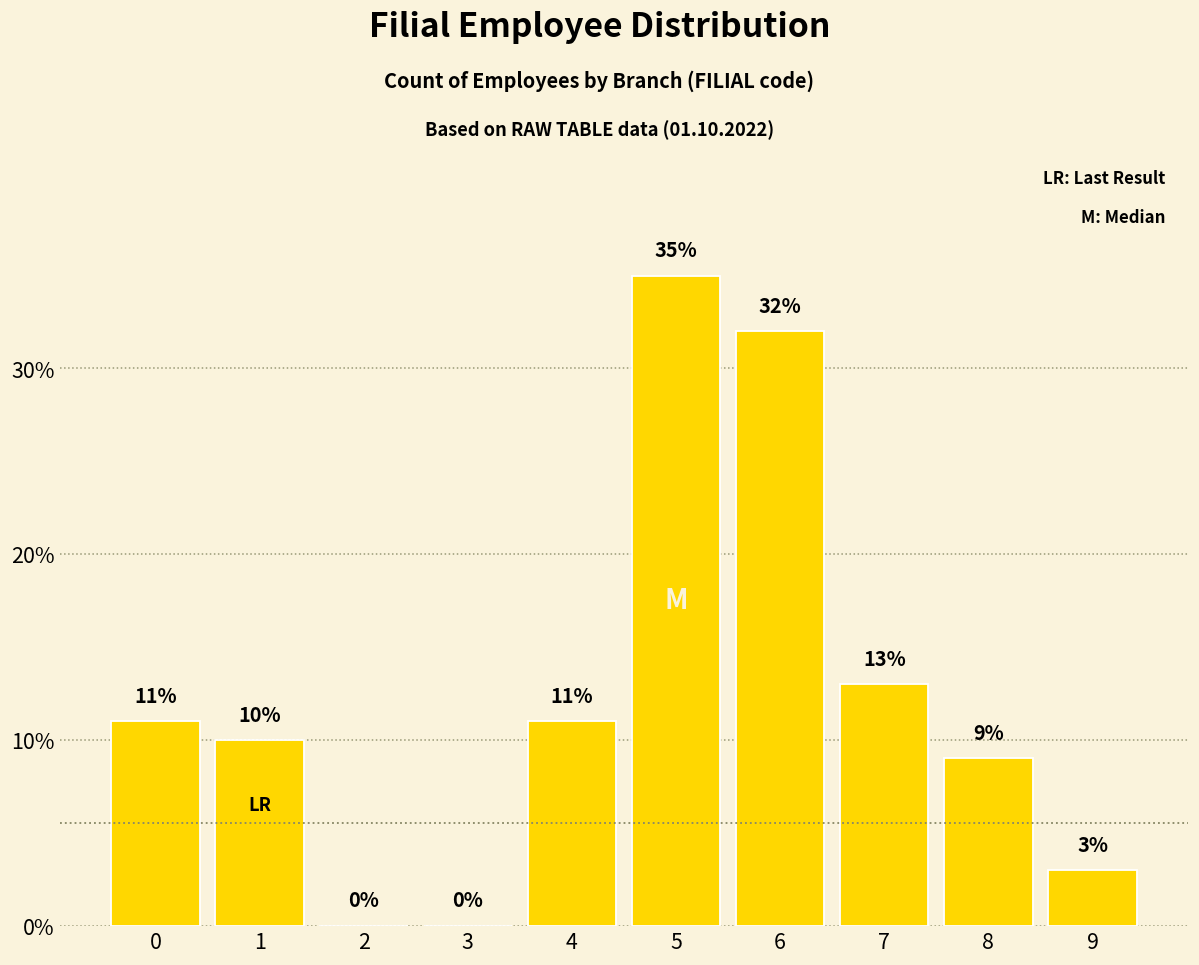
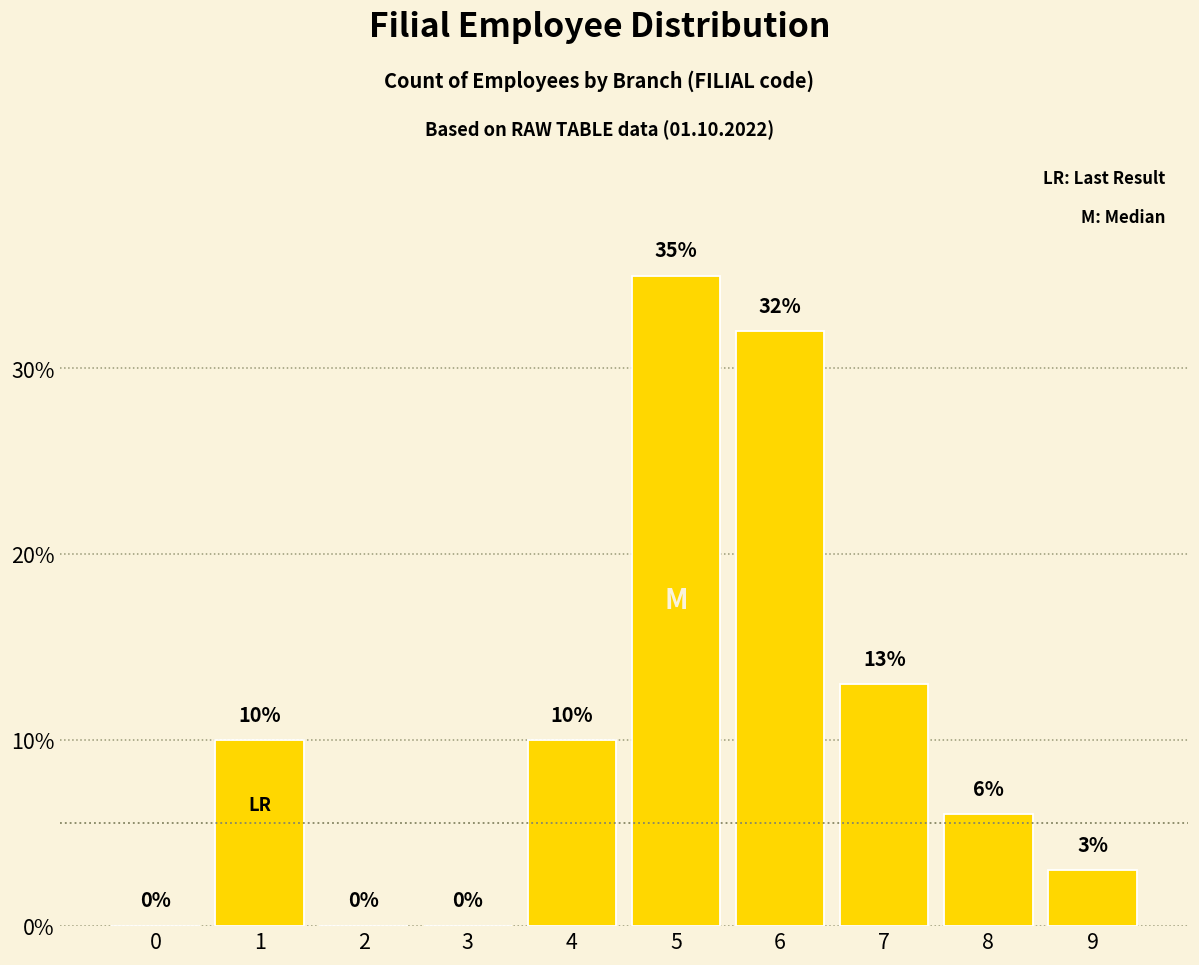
  {
-   "0": "11%",
+   "0": "0%",
    "1": "10%",
    "2": "0%",
    "3": "0%",
-   "4": "11%",
+   "4": "10%",
    "5": "35%",
    "6": "32%",
    "7": "13%",
-   "8": "9%",
+   "8": "6%",
    "9": "3%"
  }
